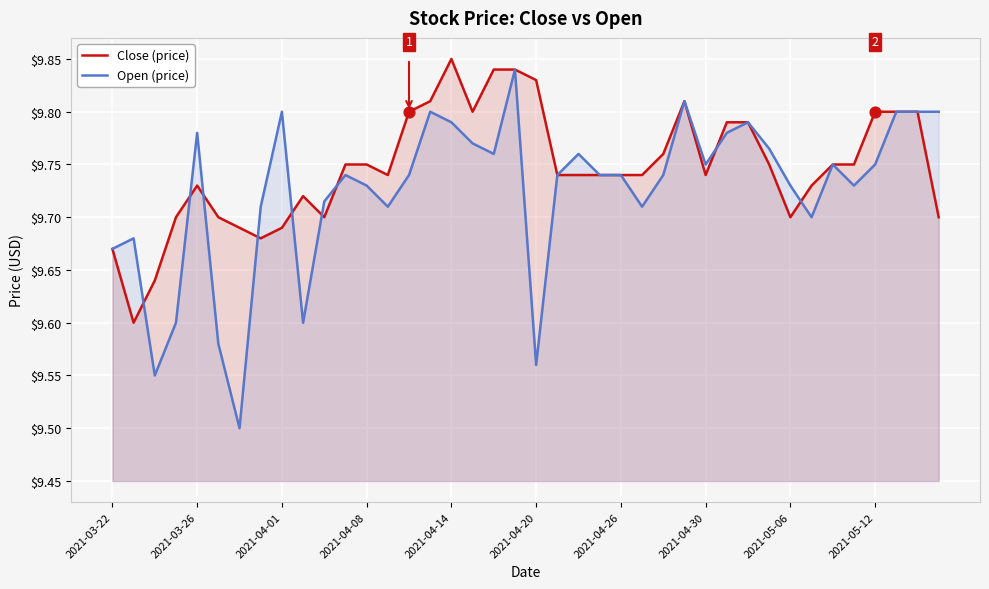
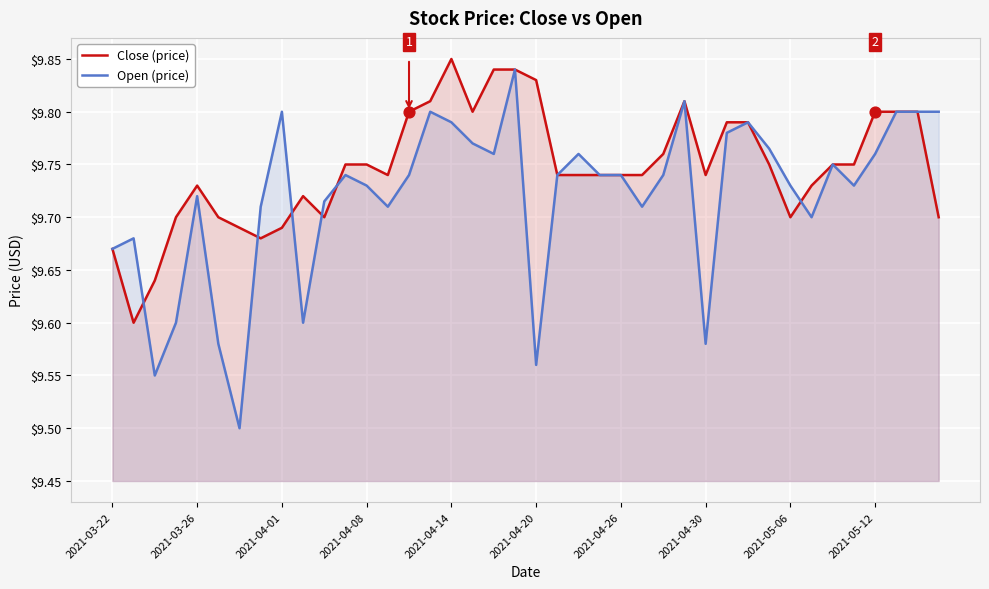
  {
    "Open (price)": {
-     "2021-03-26": "$9.78",
+     "2021-03-26": "$9.72",
      "2021-04-01": "$9.80",
      "2021-04-08": "$9.73",
      "2021-04-14": "$9.79",
      "2021-04-20": "$9.56",
-     "2021-04-30": "$9.75",
+     "2021-04-30": "$9.58",
      "2021-05-06": "$9.73",
-     "2021-05-12": "$9.75"
+     "2021-05-12": "$9.76"
    }
  }
